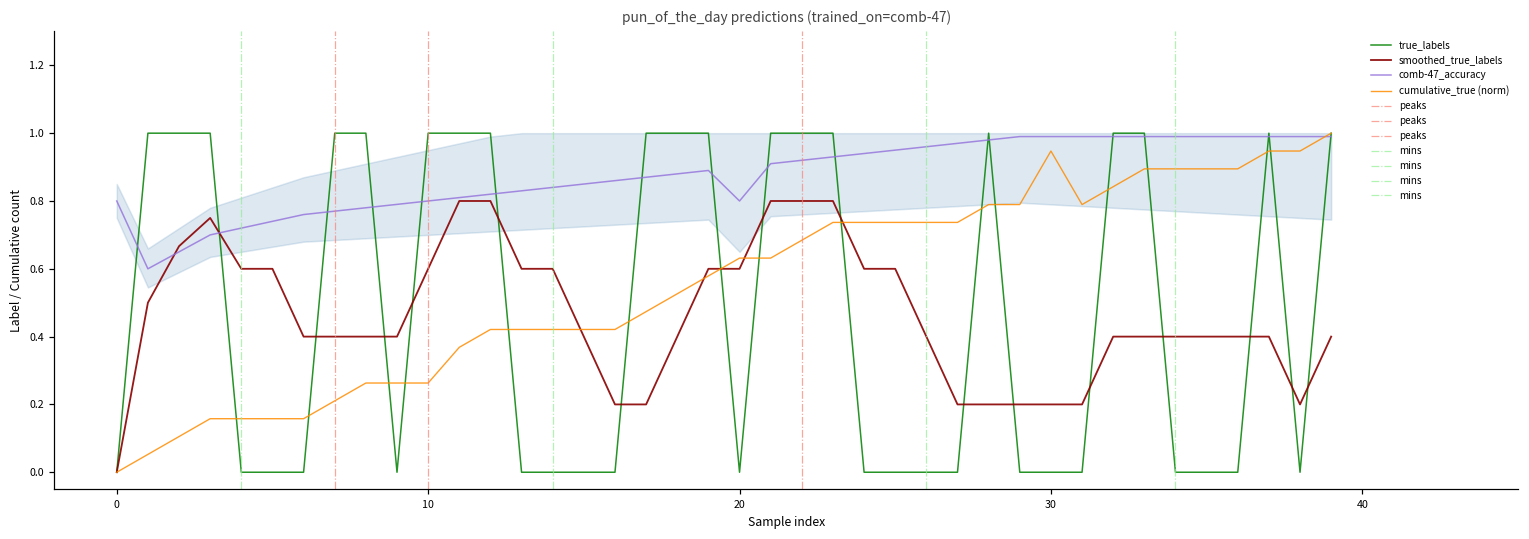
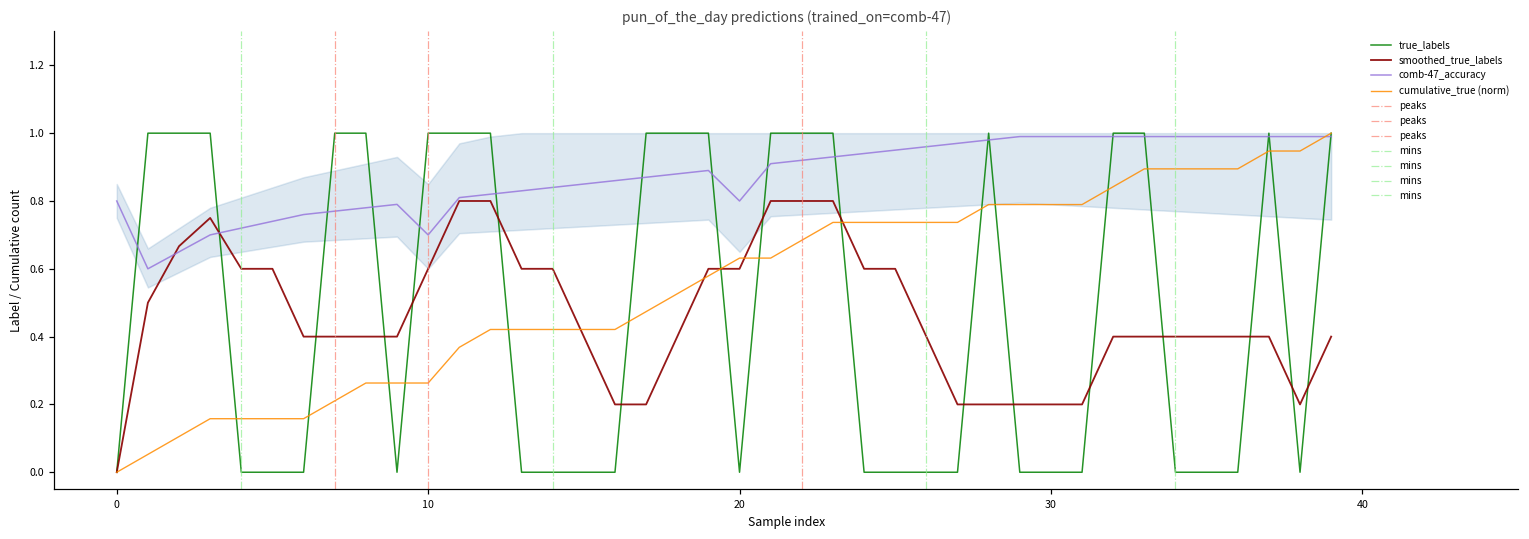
  {
    "true_labels": {
      "10": 1.00,
      "20": 0.00,
      "30": 0.00
    },
    "smoothed_true_labels": {
      "10": 0.60,
      "20": 0.60,
      "30": 0.20
    },
    "comb-47_accuracy": {
      "0": 0.8,
-     "10": 0.8,
+     "10": 0.7,
      "20": 0.8,
      "30": 0.99
    },
    "cumulative_true (norm)": {
      "10": 0.26,
      "20": 0.63,
-     "30": 0.95
+     "30": 0.79
    }
  }
